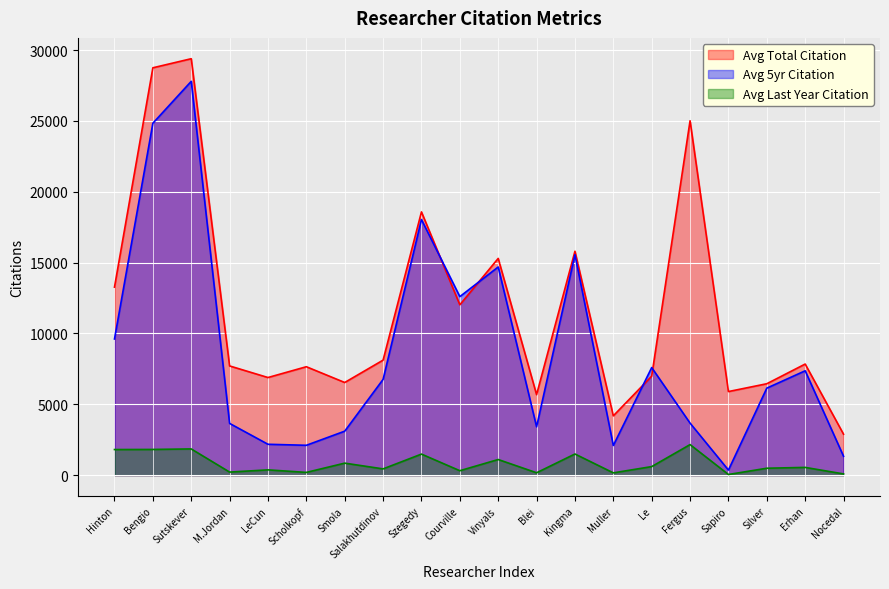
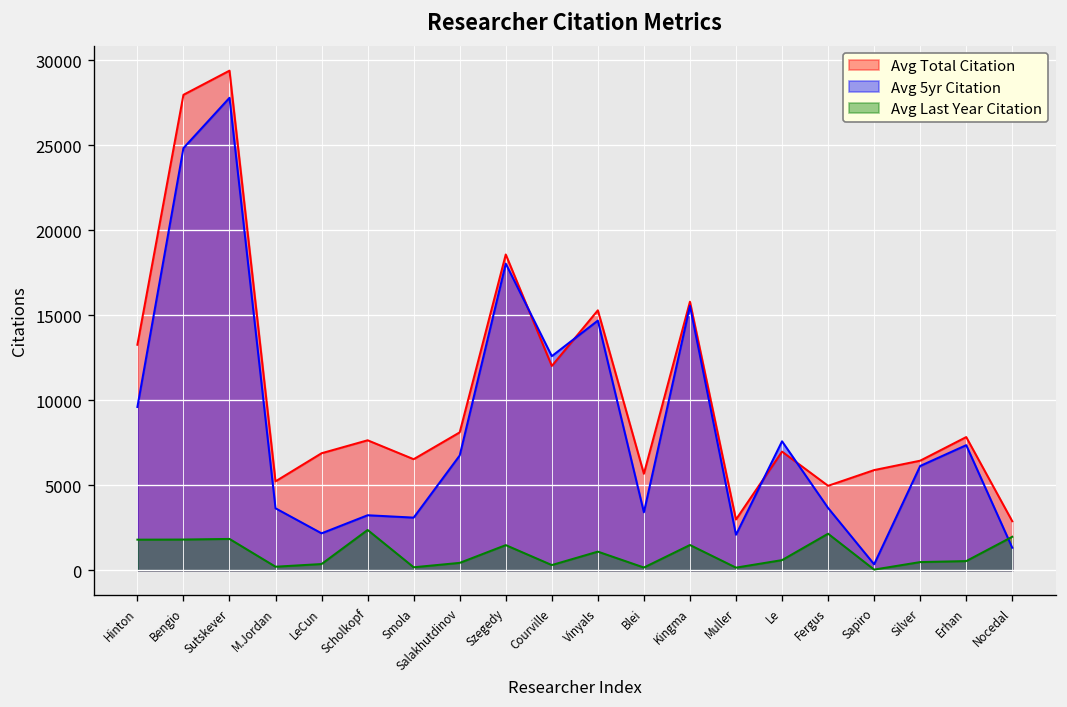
  {
    "Avg Total Citation": {
      "Hinton": 13300,
-     "Bengio": 28800,
+     "Bengio": 28000,
      "Sutskever": 29400,
-     "M.Jordan": 7700,
+     "M.Jordan": 5200,
      "LeCun": 6900,
      "Scholkopf": 7700,
      "Smola": 6500,
      "Salakhutdinov": 8100,
      "Szegedy": 18600,
      "Courville": 12000,
      "Vinyals": 15300,
      "Blei": 5700,
      "Kingma": 15800,
-     "Muller": 4200,
+     "Muller": 3000,
      "Le": 7000,
-     "Fergus": 25000,
+     "Fergus": 5000,
      "Sapiro": 5900,
      "Silver": 6500,
      "Erhan": 7800,
      "Nocedal": 2900
    },
    "Avg 5yr Citation": {
      "Hinton": 9600,
      "Bengio": 24800,
      "Sutskever": 27800,
      "M.Jordan": 3700,
      "LeCun": 2200,
-     "Scholkopf": 2100,
+     "Scholkopf": 3200,
      "Smola": 3100,
      "Salakhutdinov": 6800,
      "Szegedy": 18000,
      "Courville": 12600,
      "Vinyals": 14700,
      "Blei": 3400,
      "Kingma": 15600,
      "Muller": 2100,
      "Le": 7600,
      "Fergus": 3700,
      "Sapiro": 400,
      "Silver": 6100,
      "Erhan": 7400,
      "Nocedal": 1300
    },
    "Avg Last Year Citation": {
      "Hinton": 1800,
      "Bengio": 1800,
      "Sutskever": 1900,
      "M.Jordan": 200,
      "LeCun": 400,
-     "Scholkopf": 200,
-     "Smola": 800,
+     "Scholkopf": 2400,
+     "Smola": 200,
      "Salakhutdinov": 400,
      "Szegedy": 1500,
      "Courville": 300,
      "Vinyals": 1100,
      "Blei": 200,
      "Kingma": 1500,
      "Muller": 200,
      "Le": 600,
      "Fergus": 2200,
      "Sapiro": 0,
      "Silver": 500,
      "Erhan": 500,
-     "Nocedal": 100
+     "Nocedal": 2000
    }
  }
